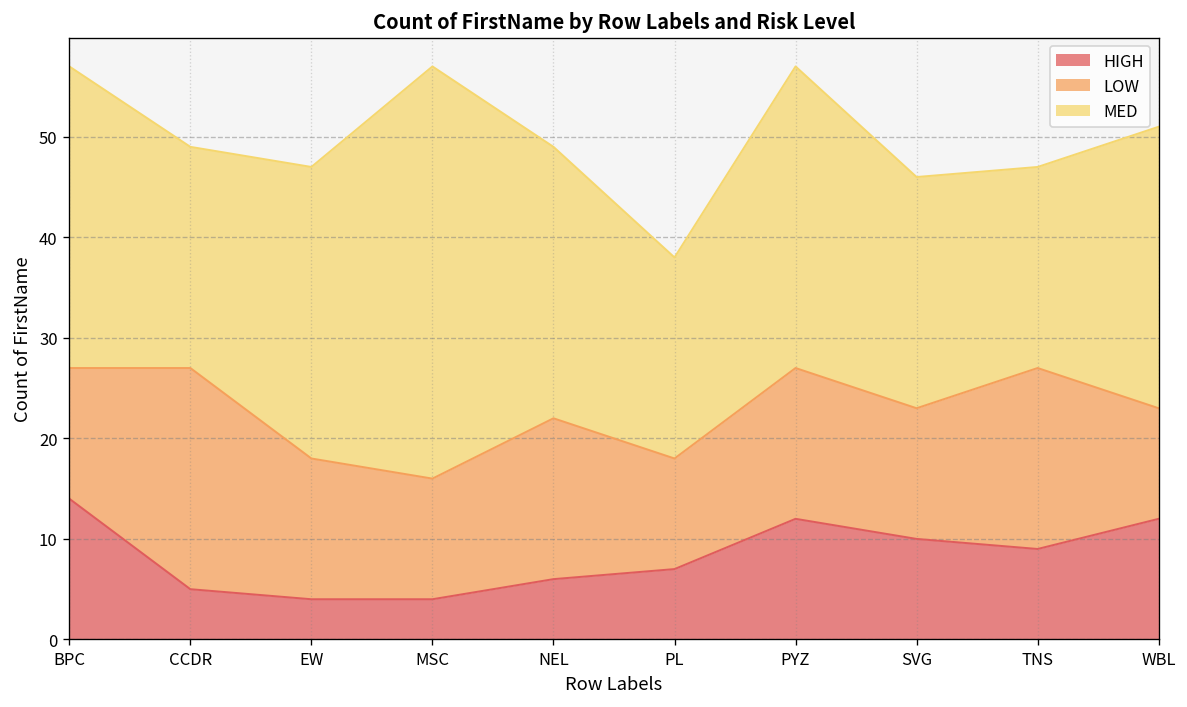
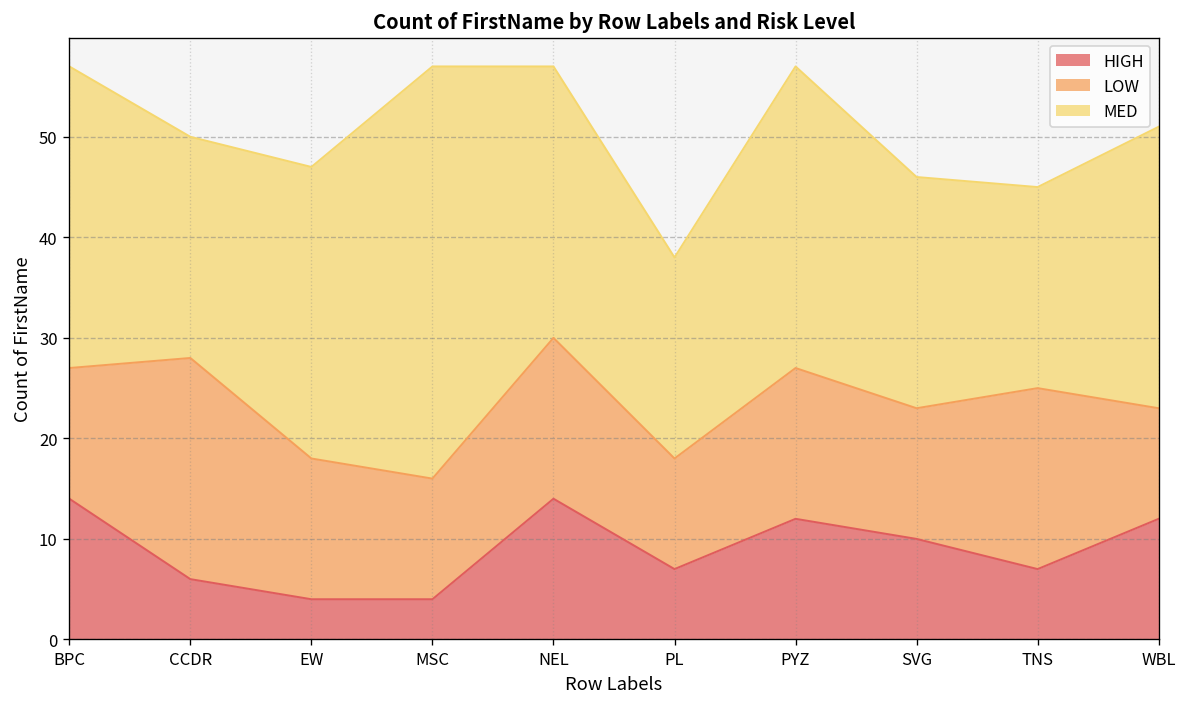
  {
    "HIGH": {
      "BPC": 14,
-     "CCDR": 5,
+     "CCDR": 6,
      "EW": 4,
      "MSC": 4,
-     "NEL": 6,
+     "NEL": 14,
      "PL": 7,
      "PYZ": 12,
      "SVG": 10,
-     "TNS": 9,
+     "TNS": 7,
      "WBL": 12
    }
  }
